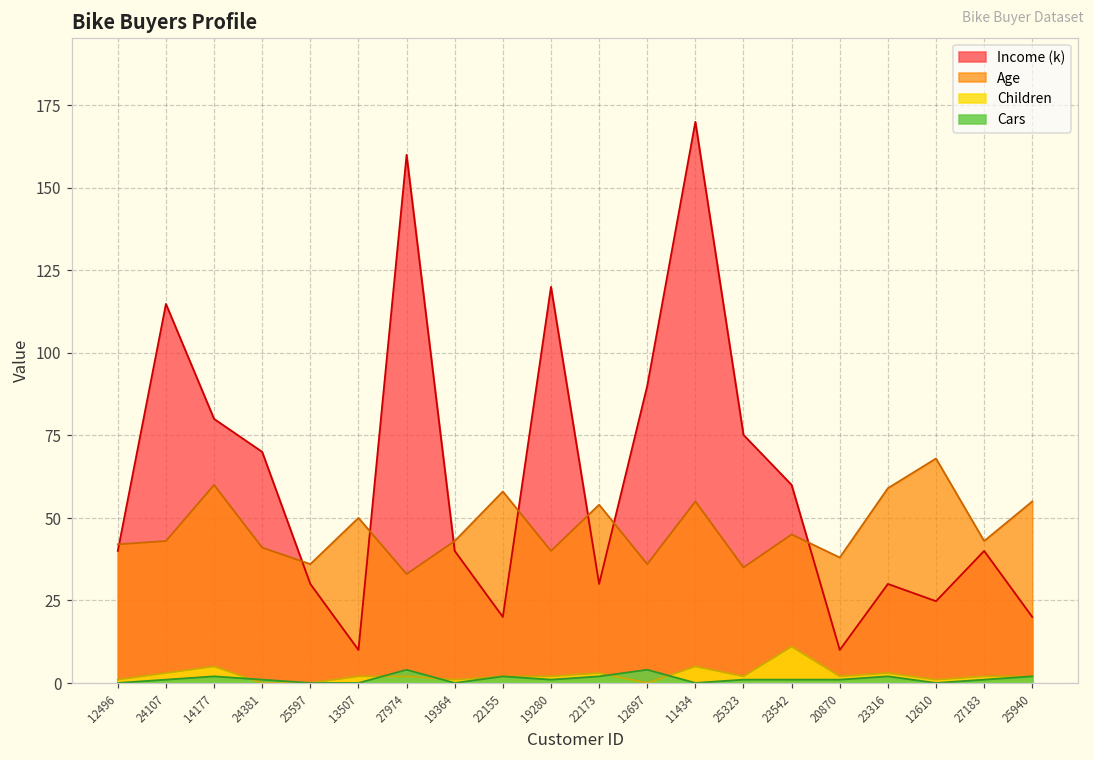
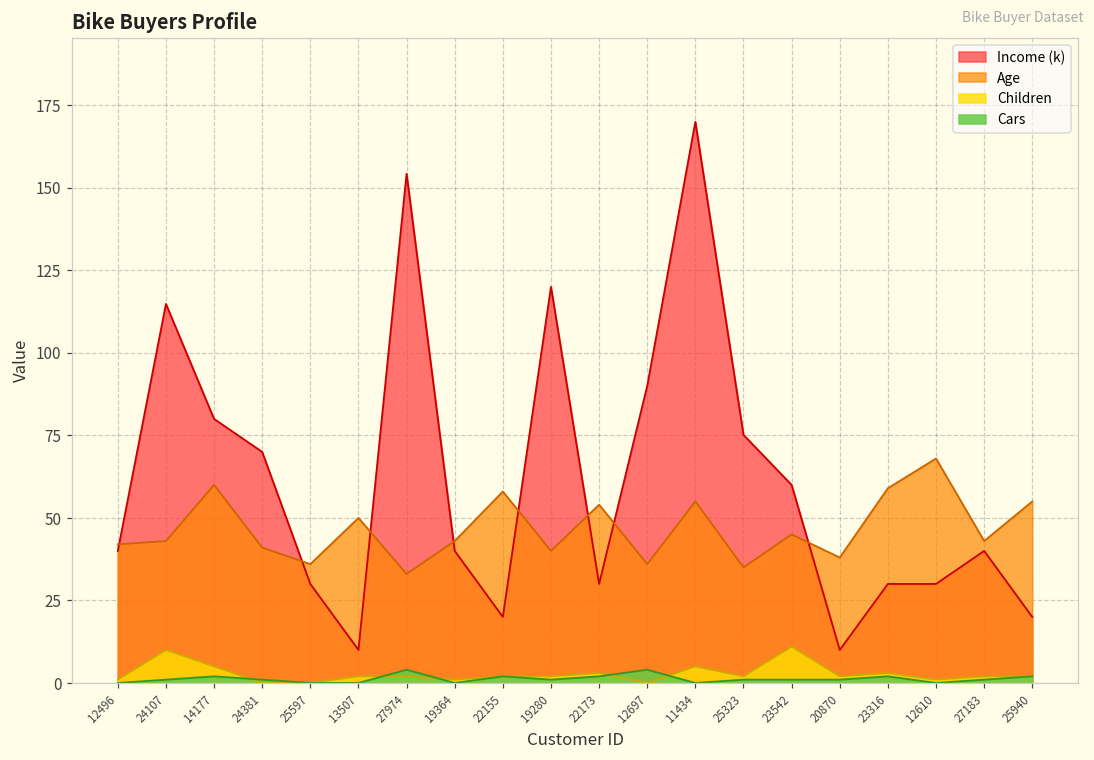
  {
    "Income (k)": {
      "12496": 40,
      "24107": 115,
      "14177": 80,
      "24381": 70,
      "25597": 30,
      "13507": 10,
-     "27974": 160,
+     "27974": 154,
      "19364": 40,
      "22155": 20,
      "19280": 120,
      "22173": 30,
      "12697": 90,
      "11434": 170,
      "25323": 75,
      "23542": 60,
      "20870": 10,
      "23316": 30,
-     "12610": 25,
+     "12610": 30,
      "27183": 40,
      "25940": 20
    },
    "Age": {
      "12496": 42,
      "24107": 43,
      "14177": 60,
      "24381": 41,
      "25597": 36,
      "13507": 50,
      "27974": 33,
      "19364": 43,
      "22155": 58,
      "19280": 40,
      "22173": 54,
      "12697": 36,
      "11434": 55,
      "25323": 35,
      "23542": 45,
      "20870": 38,
      "23316": 59,
      "12610": 68,
      "27183": 43,
      "25940": 55
    },
    "Children": {
      "12496": 1,
-     "24107": 3,
+     "24107": 10,
      "14177": 5,
      "24381": 0,
      "13507": 2,
      "27974": 2,
      "19364": 1,
      "19280": 2,
      "22173": 3,
      "12697": 0,
      "11434": 5,
      "25323": 2,
      "23542": 11,
      "20870": 2,
      "23316": 3,
      "12610": 1,
      "27183": 2
    },
    "Cars": {
      "12496": 0,
      "24107": 1,
      "14177": 2,
      "24381": 1,
      "13507": 0,
      "27974": 4,
      "19364": 0,
      "19280": 1,
      "22173": 2,
      "12697": 4,
      "11434": 0,
      "25323": 1,
      "23542": 1,
      "20870": 1,
      "23316": 2,
      "12610": 0,
      "27183": 1
    }
  }
